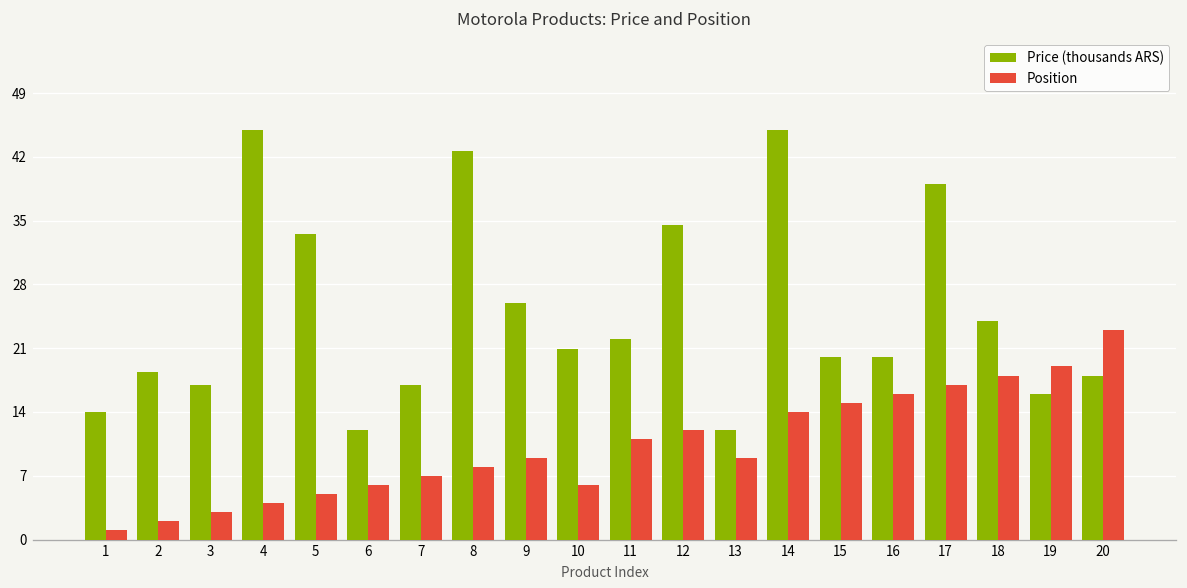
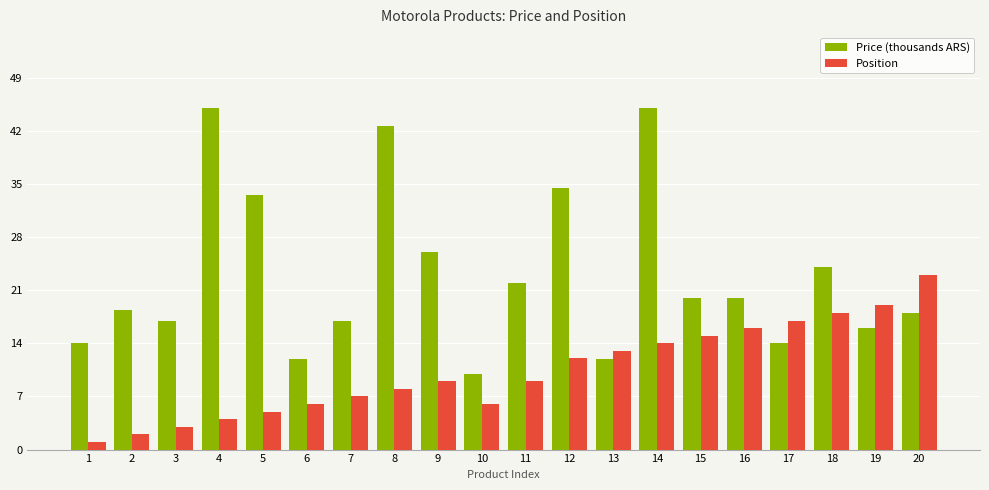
  {
    "Price (thousands ARS)": {
      "1": 14,
      "2": 18,
      "3": 17,
      "4": 45,
      "5": 34,
      "6": 12,
      "7": 17,
      "8": 43,
      "9": 26,
-     "10": 21,
+     "10": 10,
      "11": 22,
      "12": 34,
      "13": 12,
      "14": 45,
      "15": 20,
      "16": 20,
-     "17": 39,
+     "17": 14,
      "18": 24,
      "19": 16,
      "20": 18
    },
    "Position": {
      "1": 1,
      "2": 2,
      "3": 3,
      "4": 4,
      "5": 5,
      "6": 6,
      "7": 7,
      "8": 8,
      "9": 9,
      "10": 6,
-     "11": 11,
+     "11": 9,
      "12": 12,
-     "13": 9,
+     "13": 13,
      "14": 14,
      "15": 15,
      "16": 16,
      "17": 17,
      "18": 18,
      "19": 19,
      "20": 23
    }
  }
